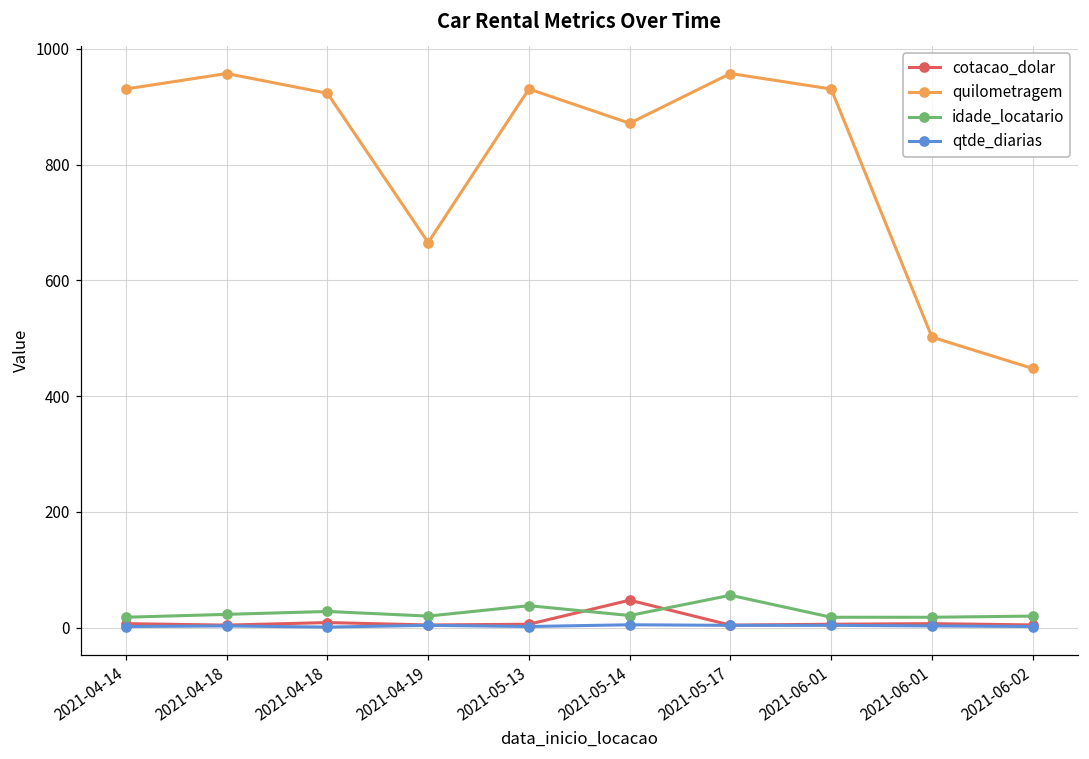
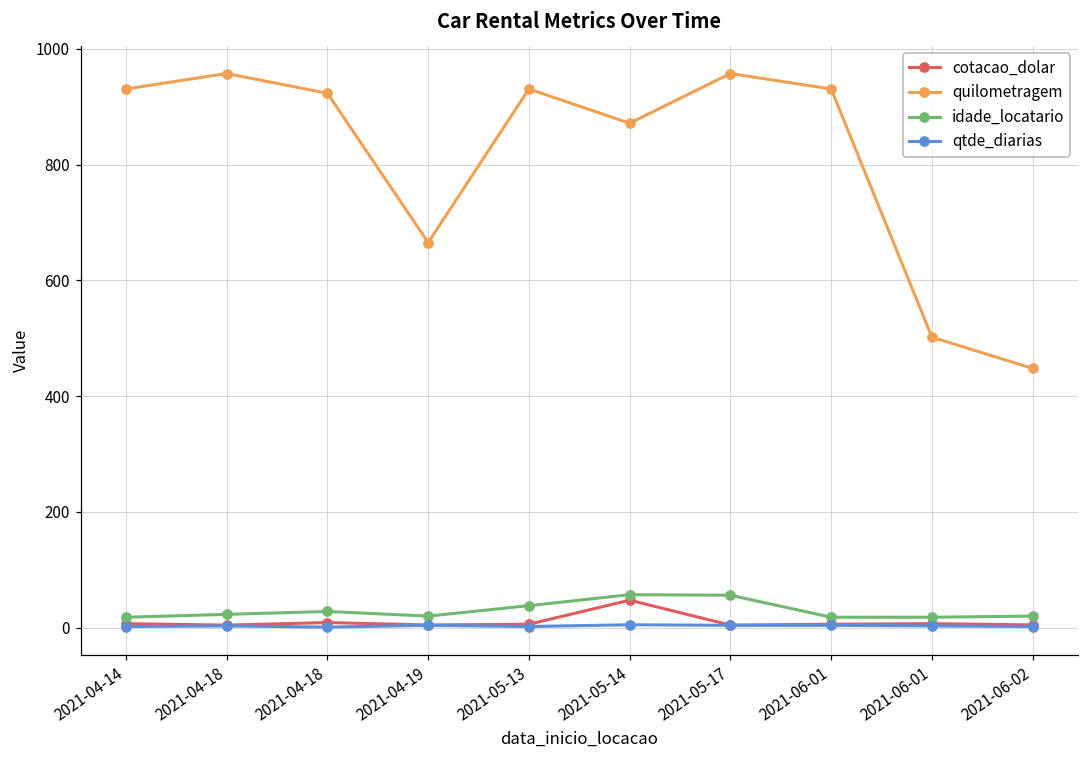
  {
    "cotacao_dolar": {
      "2021-04-14": 10,
      "2021-05-14": 50
    },
    "quilometragem": {
      "2021-04-14": 930,
      "2021-04-19": 670,
      "2021-05-13": 930,
      "2021-05-14": 870,
      "2021-05-17": 960,
      "2021-06-02": 450
    },
    "idade_locatario": {
      "2021-04-14": 20,
      "2021-04-19": 20,
      "2021-05-13": 40,
-     "2021-05-14": 20,
+     "2021-05-14": 60,
      "2021-05-17": 60,
      "2021-06-02": 20
    },
    "qtde_diarias": {
      "2021-04-14": 0,
      "2021-05-14": 10
    }
  }
